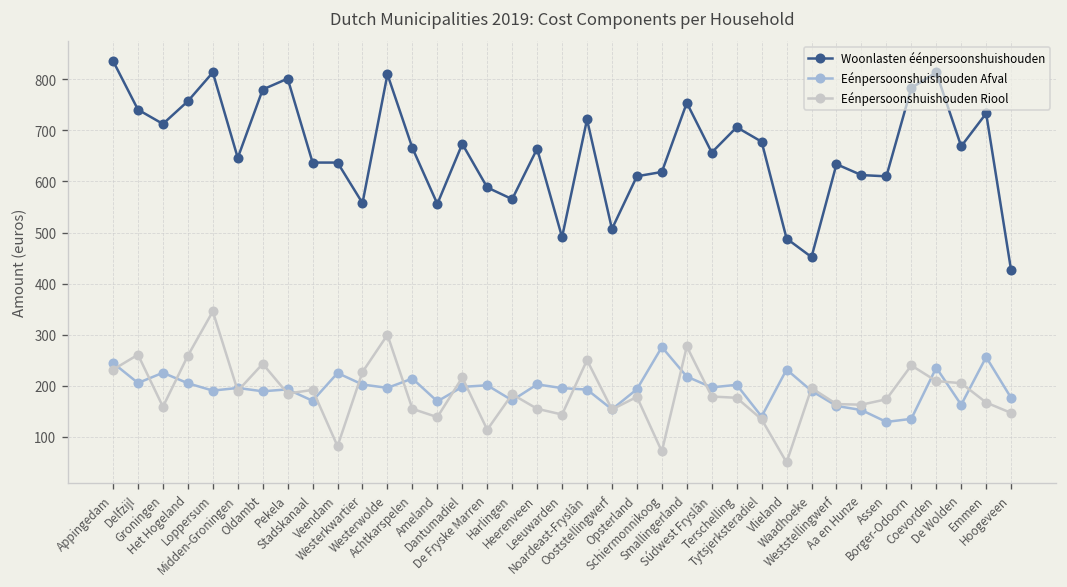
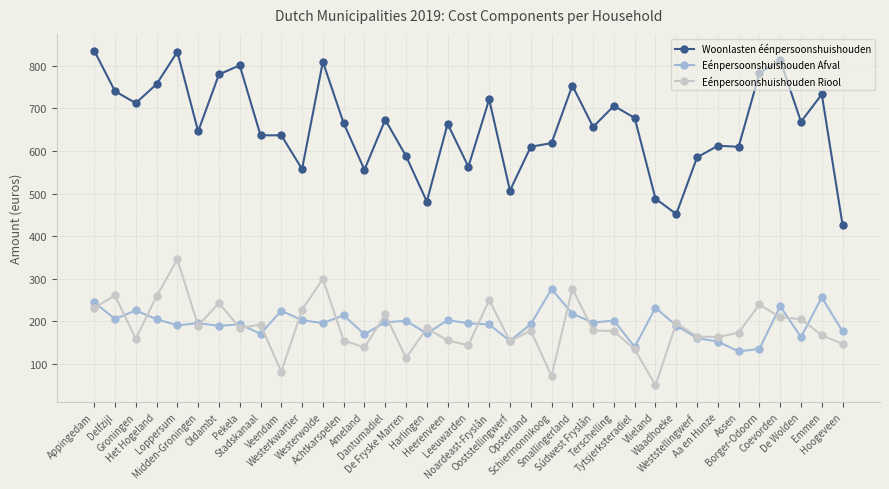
  {
    "Woonlasten éénpersoonshuishouden": {
      "Appingedam": 840,
      "Delfzijl": 740,
      "Groningen": 710,
      "Het Hogeland": 760,
-     "Loppersum": 810,
+     "Loppersum": 830,
      "Midden-Groningen": 650,
      "Oldambt": 780,
      "Pekela": 800,
      "Stadskanaal": 640,
      "Veendam": 640,
      "Westerkwartier": 560,
      "Westerwolde": 810,
      "Achtkarspelen": 670,
      "Ameland": 560,
      "Dantumadiel": 670,
      "De Fryske Marren": 590,
-     "Harlingen": 570,
+     "Harlingen": 480,
      "Heerenveen": 660,
-     "Leeuwarden": 490,
+     "Leeuwarden": 560,
      "Noardeast-Fryslân": 720,
      "Ooststellingwerf": 510,
      "Opsterland": 610,
      "Schiermonnikoog": 620,
      "Smallingerland": 750,
      "Súdwest Fryslân": 660,
      "Terschelling": 710,
      "Tytsjerksteradiel": 680,
      "Vlieland": 490,
      "Waadhoeke": 450,
-     "Weststellingwerf": 630,
+     "Weststellingwerf": 590,
      "Aa en Hunze": 610,
      "Assen": 610,
      "De Wolden": 670,
      "Emmen": 730,
      "Hoogeveen": 430
    }
  }
